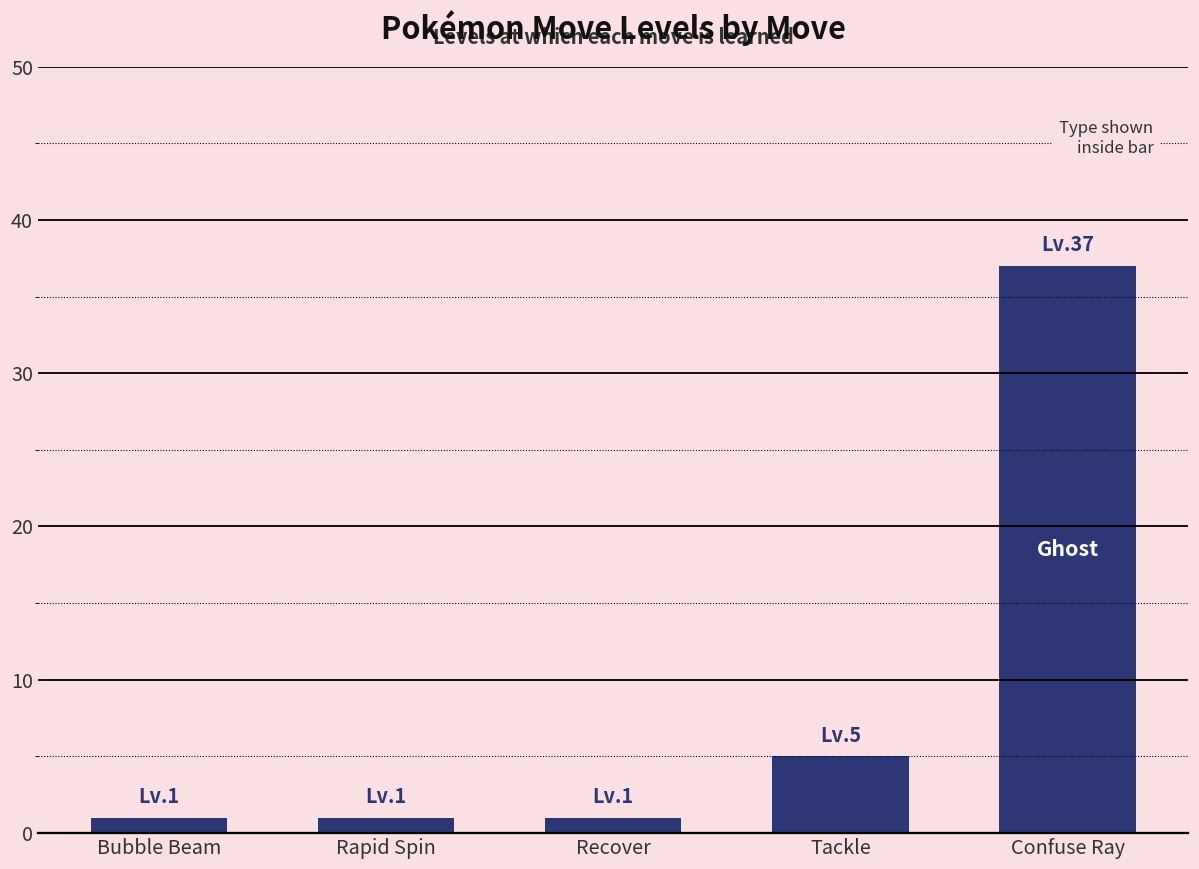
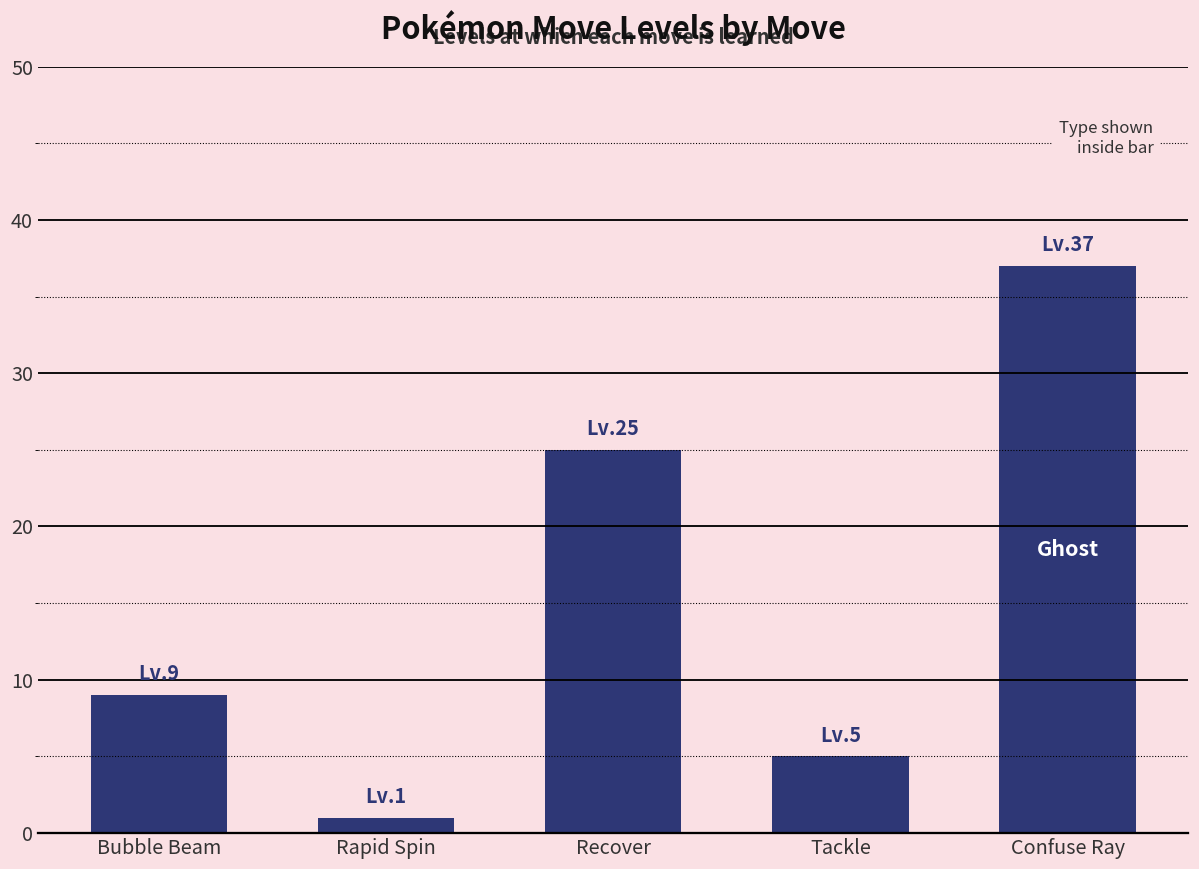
  {
-   "Bubble Beam": 1,
+   "Bubble Beam": 9,
    "Rapid Spin": 1,
-   "Recover": 1,
+   "Recover": 25,
    "Tackle": 5,
    "Confuse Ray": 37
  }
